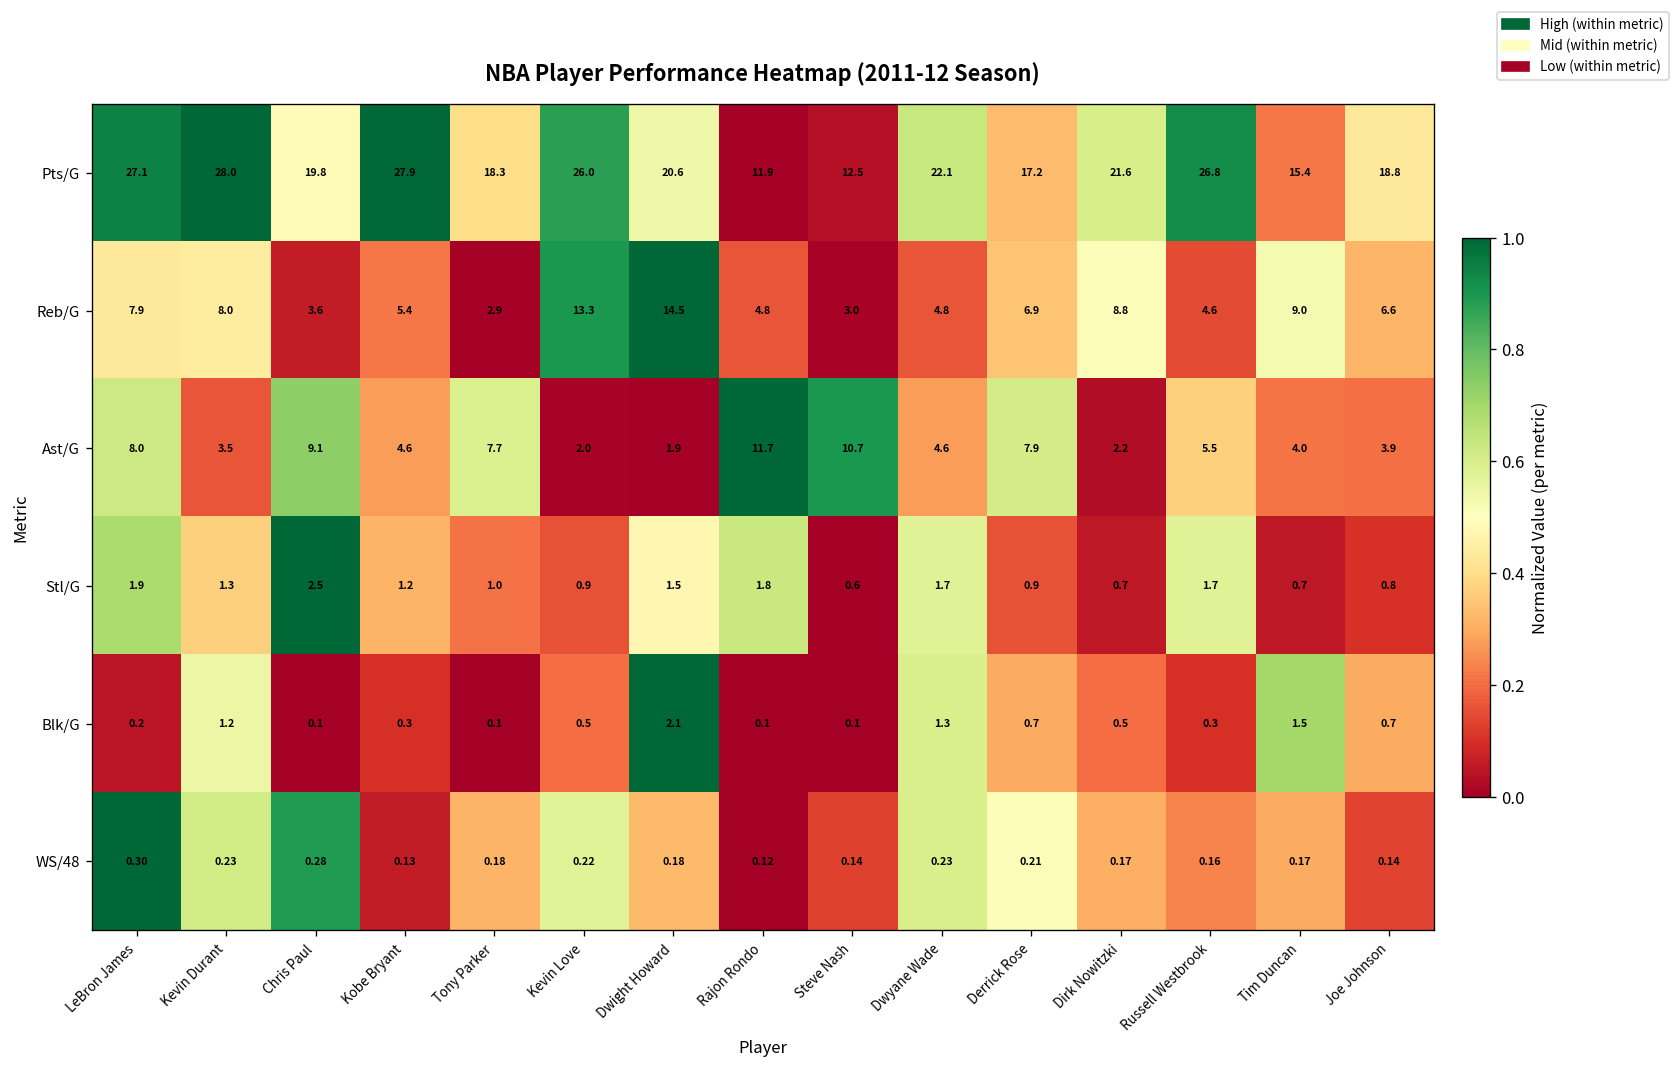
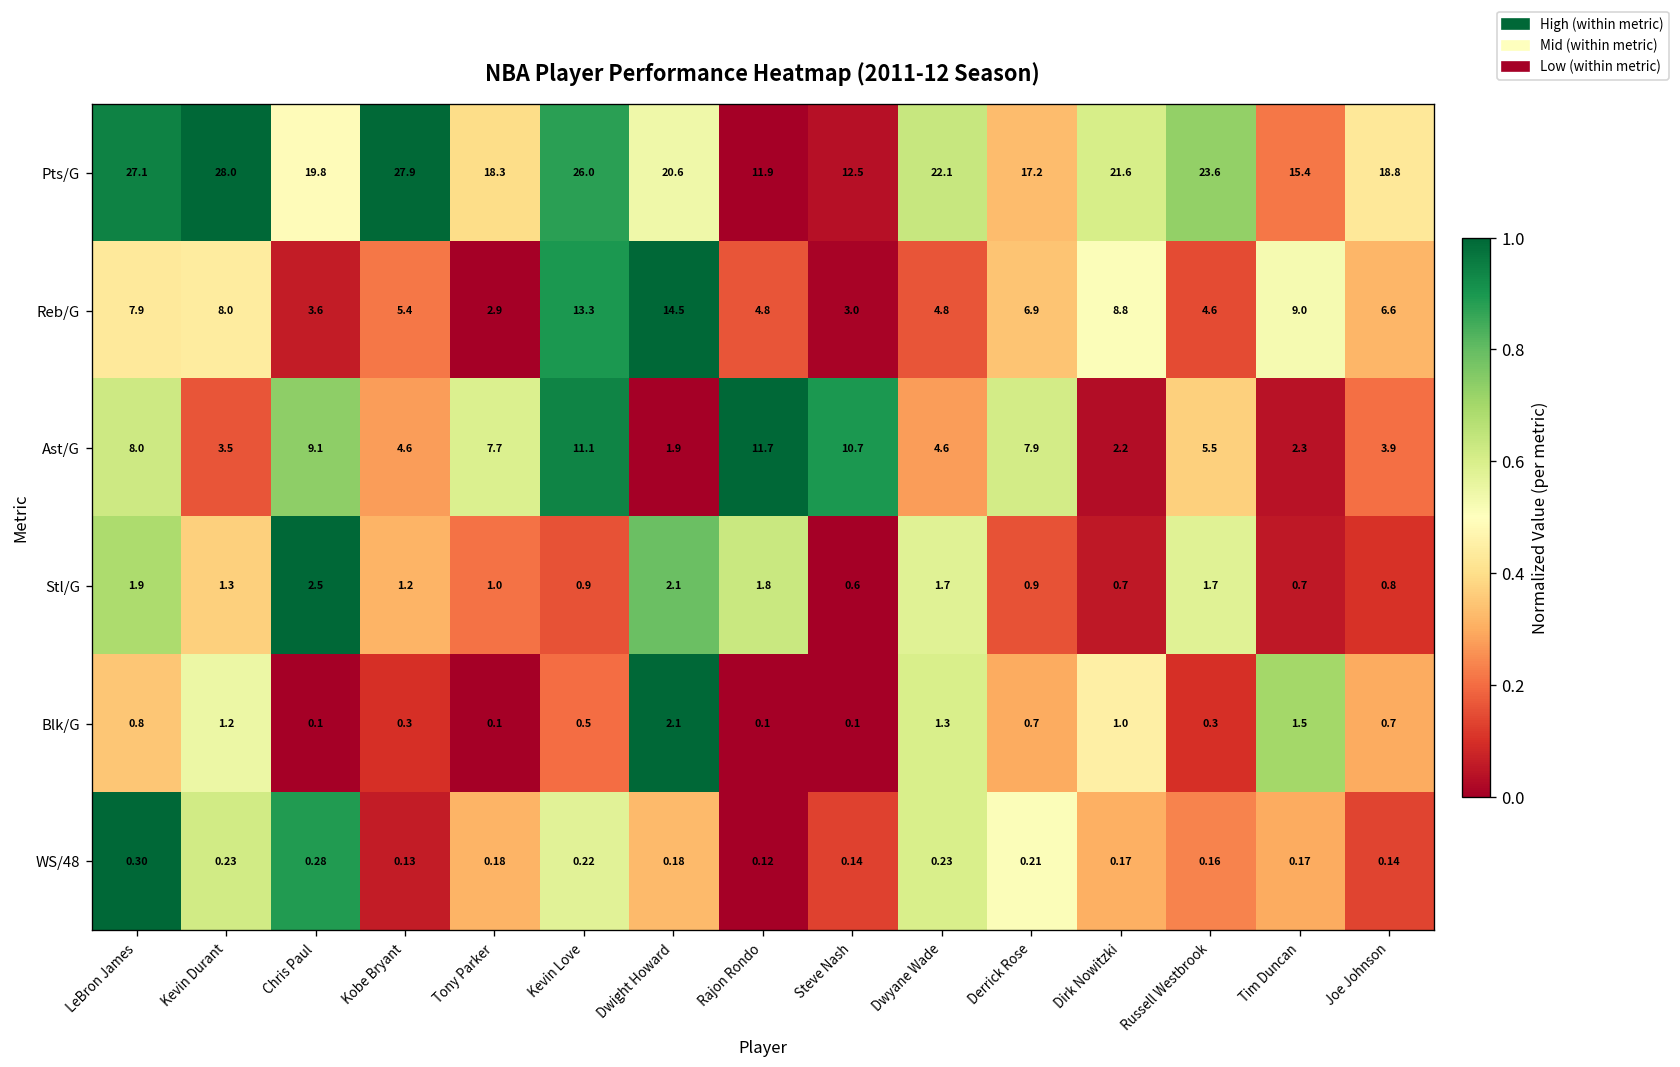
  {
    "Pts/G": {
      "LeBron James": 27.1,
      "Kevin Durant": 28.0,
      "Chris Paul": 19.8,
      "Kobe Bryant": 27.9,
      "Tony Parker": 18.3,
      "Kevin Love": 26.0,
      "Dwight Howard": 20.6,
      "Rajon Rondo": 11.9,
      "Steve Nash": 12.5,
      "Dwyane Wade": 22.1,
      "Derrick Rose": 17.2,
      "Dirk Nowitzki": 21.6,
-     "Russell Westbrook": 26.8,
+     "Russell Westbrook": 23.6,
      "Tim Duncan": 15.4,
      "Joe Johnson": 18.8
    },
    "Reb/G": {
      "LeBron James": 7.9,
      "Kevin Durant": 8.0,
      "Chris Paul": 3.6,
      "Kobe Bryant": 5.4,
      "Tony Parker": 2.9,
      "Kevin Love": 13.3,
      "Dwight Howard": 14.5,
      "Rajon Rondo": 4.8,
      "Steve Nash": 3.0,
      "Dwyane Wade": 4.8,
      "Derrick Rose": 6.9,
      "Dirk Nowitzki": 8.8,
      "Russell Westbrook": 4.6,
      "Tim Duncan": 9.0,
      "Joe Johnson": 6.6
    },
    "Ast/G": {
      "LeBron James": 8.0,
      "Kevin Durant": 3.5,
      "Chris Paul": 9.1,
      "Kobe Bryant": 4.6,
      "Tony Parker": 7.7,
-     "Kevin Love": 2.0,
+     "Kevin Love": 11.1,
      "Dwight Howard": 1.9,
      "Rajon Rondo": 11.7,
      "Steve Nash": 10.7,
      "Dwyane Wade": 4.6,
      "Derrick Rose": 7.9,
      "Dirk Nowitzki": 2.2,
      "Russell Westbrook": 5.5,
-     "Tim Duncan": 4.0,
+     "Tim Duncan": 2.3,
      "Joe Johnson": 3.9
    },
    "Stl/G": {
      "LeBron James": 1.9,
      "Kevin Durant": 1.3,
      "Chris Paul": 2.5,
      "Kobe Bryant": 1.2,
      "Tony Parker": 1.0,
      "Kevin Love": 0.9,
-     "Dwight Howard": 1.5,
+     "Dwight Howard": 2.1,
      "Rajon Rondo": 1.8,
      "Steve Nash": 0.6,
      "Dwyane Wade": 1.7,
      "Derrick Rose": 0.9,
      "Dirk Nowitzki": 0.7,
      "Russell Westbrook": 1.7,
      "Tim Duncan": 0.7,
      "Joe Johnson": 0.8
    },
    "Blk/G": {
-     "LeBron James": 0.2,
+     "LeBron James": 0.8,
      "Kevin Durant": 1.2,
      "Chris Paul": 0.1,
      "Kobe Bryant": 0.3,
      "Tony Parker": 0.1,
      "Kevin Love": 0.5,
      "Dwight Howard": 2.1,
      "Rajon Rondo": 0.1,
      "Steve Nash": 0.1,
      "Dwyane Wade": 1.3,
      "Derrick Rose": 0.7,
-     "Dirk Nowitzki": 0.5,
+     "Dirk Nowitzki": 1.0,
      "Russell Westbrook": 0.3,
      "Tim Duncan": 1.5,
      "Joe Johnson": 0.7
    },
    "WS/48": {
      "LeBron James": 0.30,
      "Kevin Durant": 0.23,
      "Chris Paul": 0.28,
      "Kobe Bryant": 0.13,
      "Tony Parker": 0.18,
      "Kevin Love": 0.22,
      "Dwight Howard": 0.18,
      "Rajon Rondo": 0.12,
      "Steve Nash": 0.14,
      "Dwyane Wade": 0.23,
      "Derrick Rose": 0.21,
      "Dirk Nowitzki": 0.17,
      "Russell Westbrook": 0.16,
      "Tim Duncan": 0.17,
      "Joe Johnson": 0.14
    }
  }
